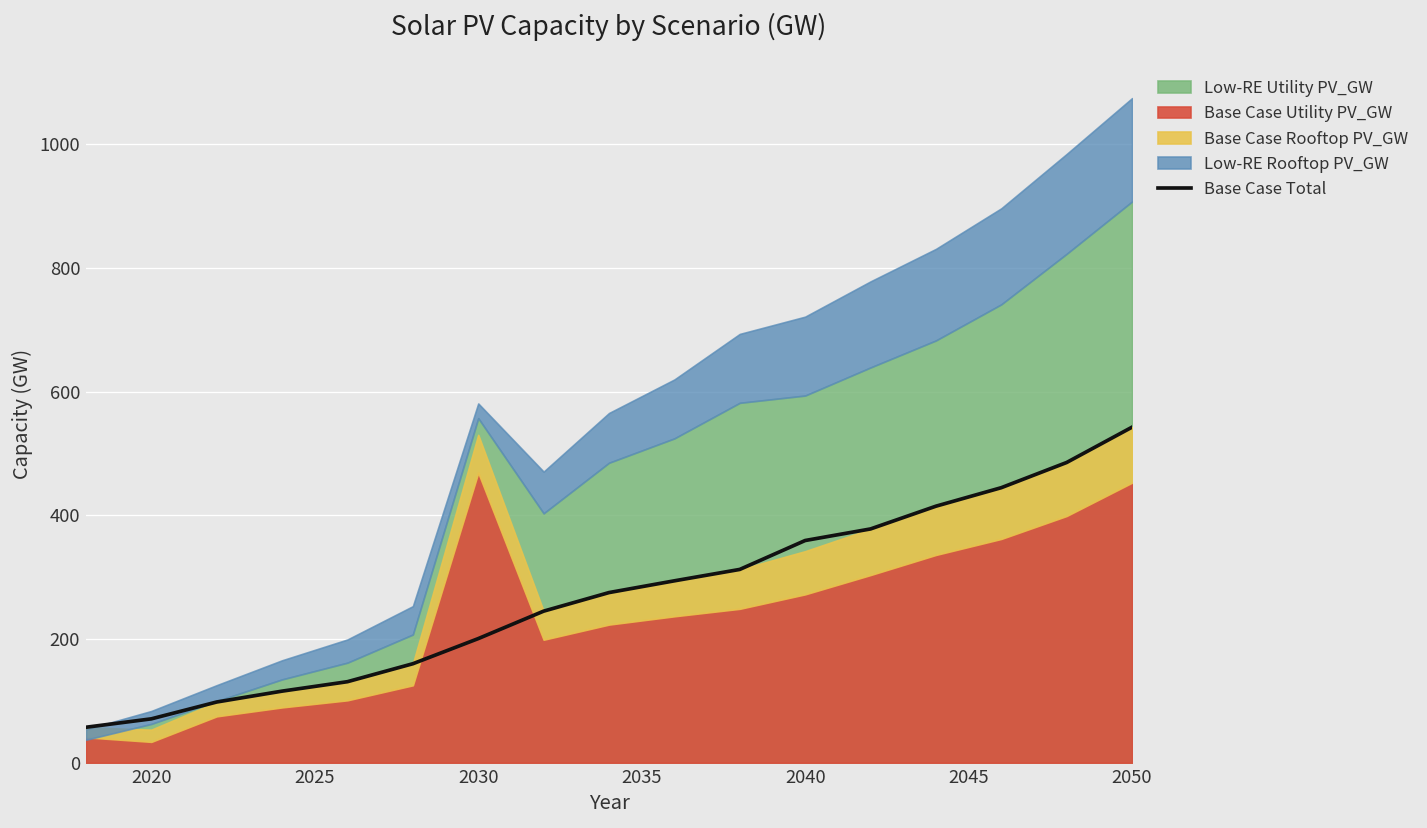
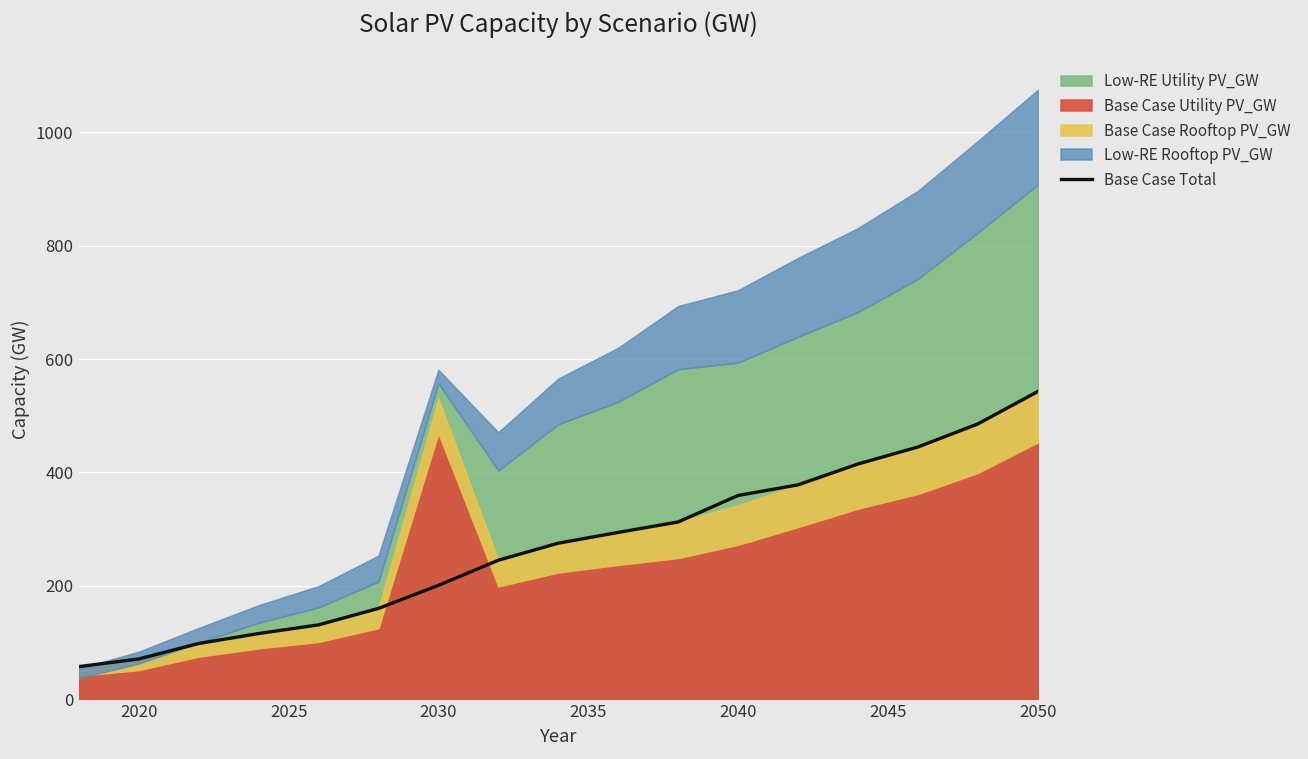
  {
    "Low-RE Utility PV_GW": {
      "2020": 60,
      "2030": 560,
      "2040": 590,
      "2050": 910
    },
    "Base Case Total": {
      "2030": 200,
      "2040": 360
    },
    "Base Case Utility PV_GW": {
-     "2020": 30,
+     "2020": 50,
      "2030": 470,
      "2040": 270,
      "2050": 450
    },
    "Base Case Rooftop PV_GW": {
      "2030": 60,
      "2040": 70
    },
    "Low-RE Rooftop PV_GW": {
      "2020": 20,
      "2030": 20,
      "2040": 130,
      "2050": 170
    }
  }
